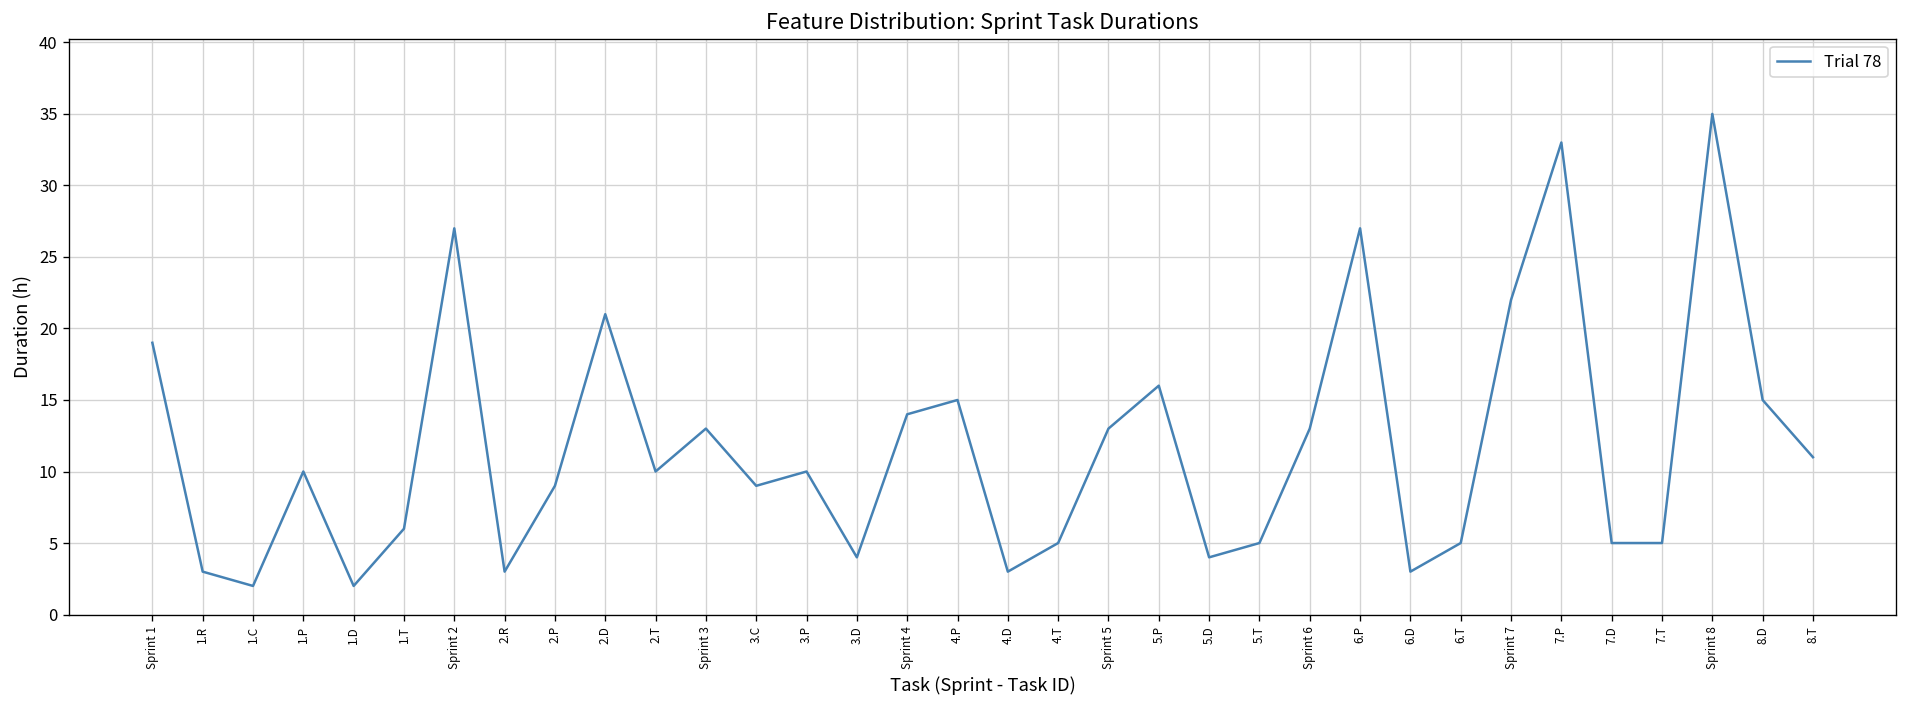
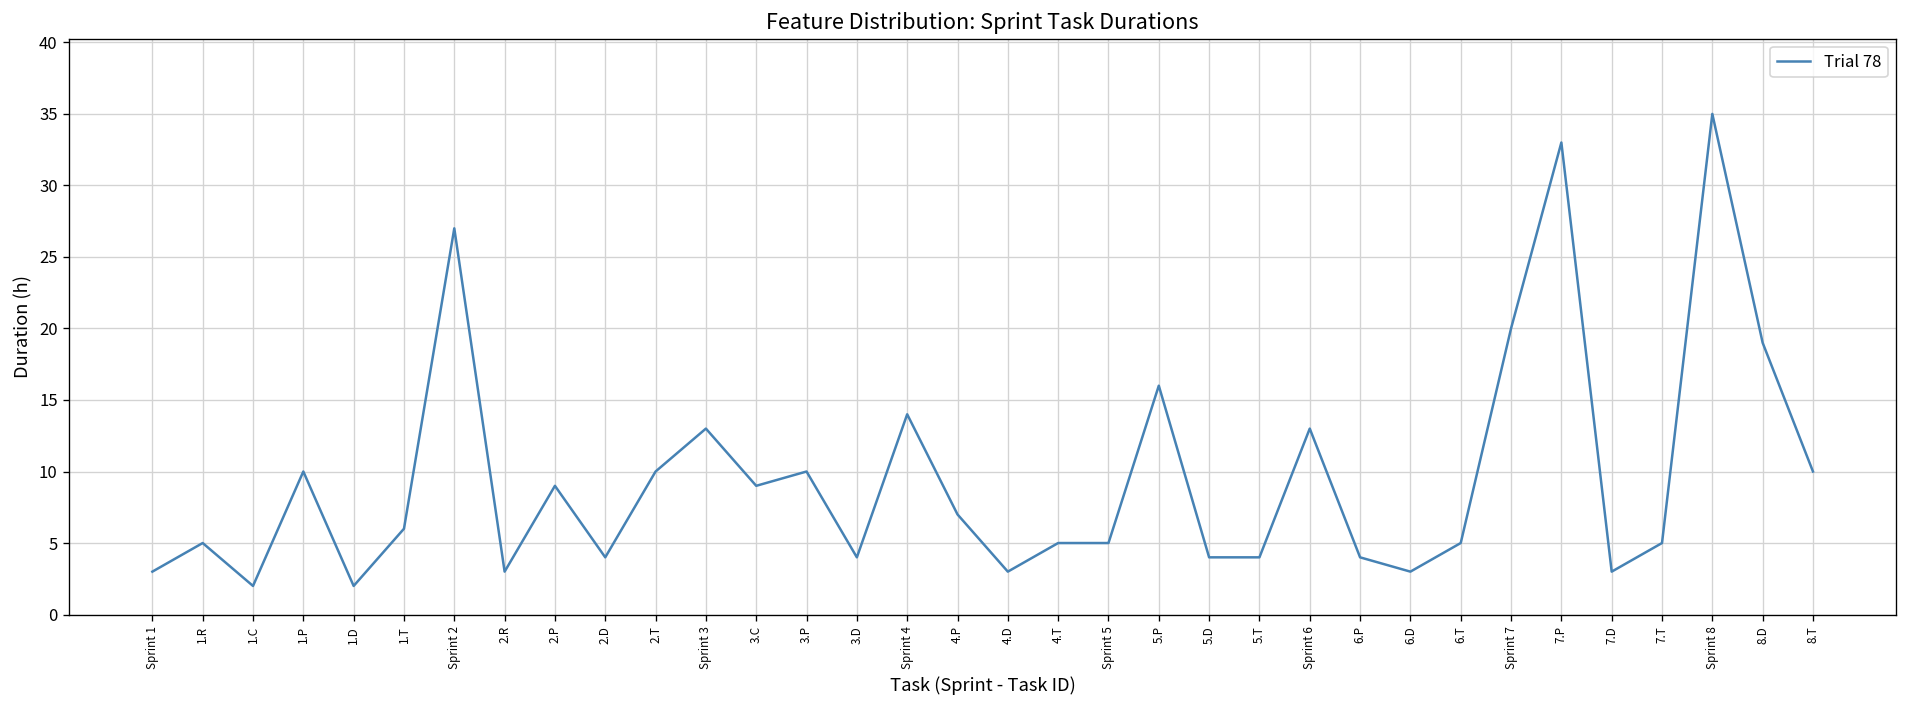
  {
-   "Sprint 1": 19,
-   "1.R": 3,
+   "Sprint 1": 3,
+   "1.R": 5,
    "1.C": 2,
    "1.P": 10,
    "1.D": 2,
    "1.T": 6,
    "Sprint 2": 27,
    "2.R": 3,
    "2.P": 9,
-   "2.D": 21,
+   "2.D": 4,
    "2.T": 10,
    "Sprint 3": 13,
    "3.C": 9,
    "3.P": 10,
    "3.D": 4,
    "Sprint 4": 14,
-   "4.P": 15,
+   "4.P": 7,
    "4.D": 3,
    "4.T": 5,
-   "Sprint 5": 13,
+   "Sprint 5": 5,
    "5.P": 16,
    "5.D": 4,
-   "5.T": 5,
+   "5.T": 4,
    "Sprint 6": 13,
-   "6.P": 27,
+   "6.P": 4,
    "6.D": 3,
    "6.T": 5,
-   "Sprint 7": 22,
+   "Sprint 7": 20,
    "7.P": 33,
-   "7.D": 5,
+   "7.D": 3,
    "7.T": 5,
    "Sprint 8": 35,
-   "8.D": 15,
-   "8.T": 11
+   "8.D": 19,
+   "8.T": 10
  }
